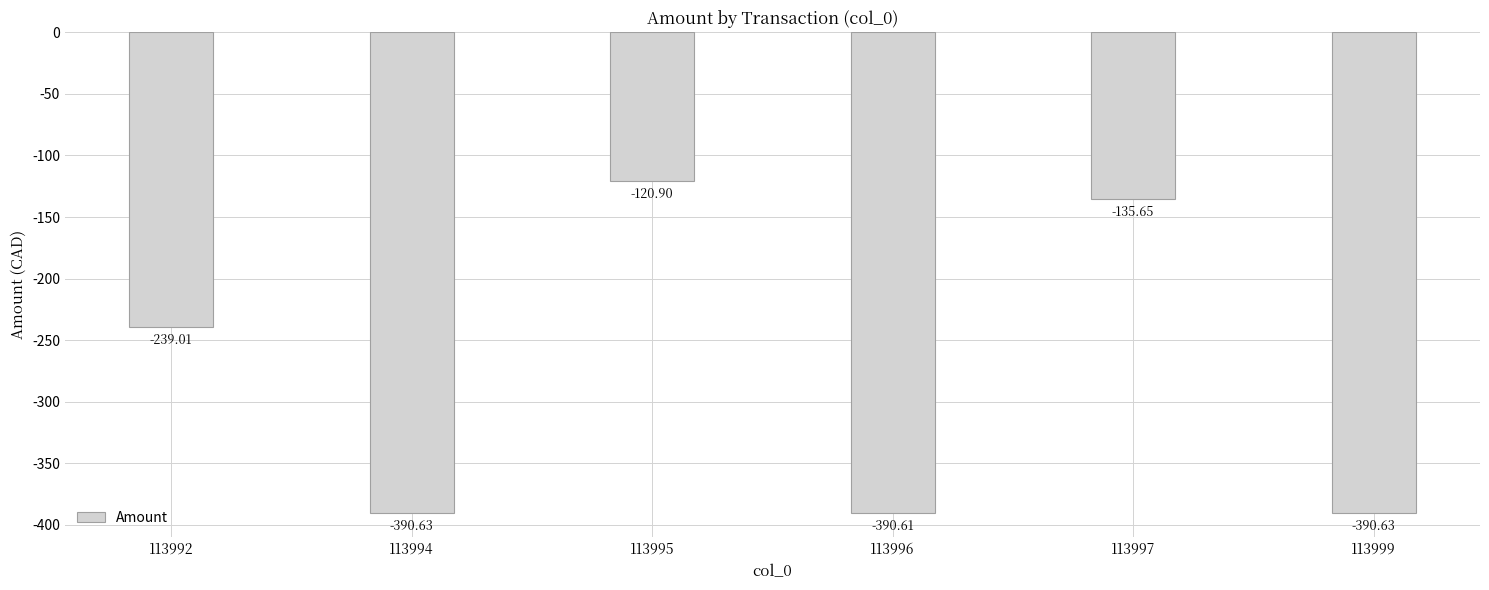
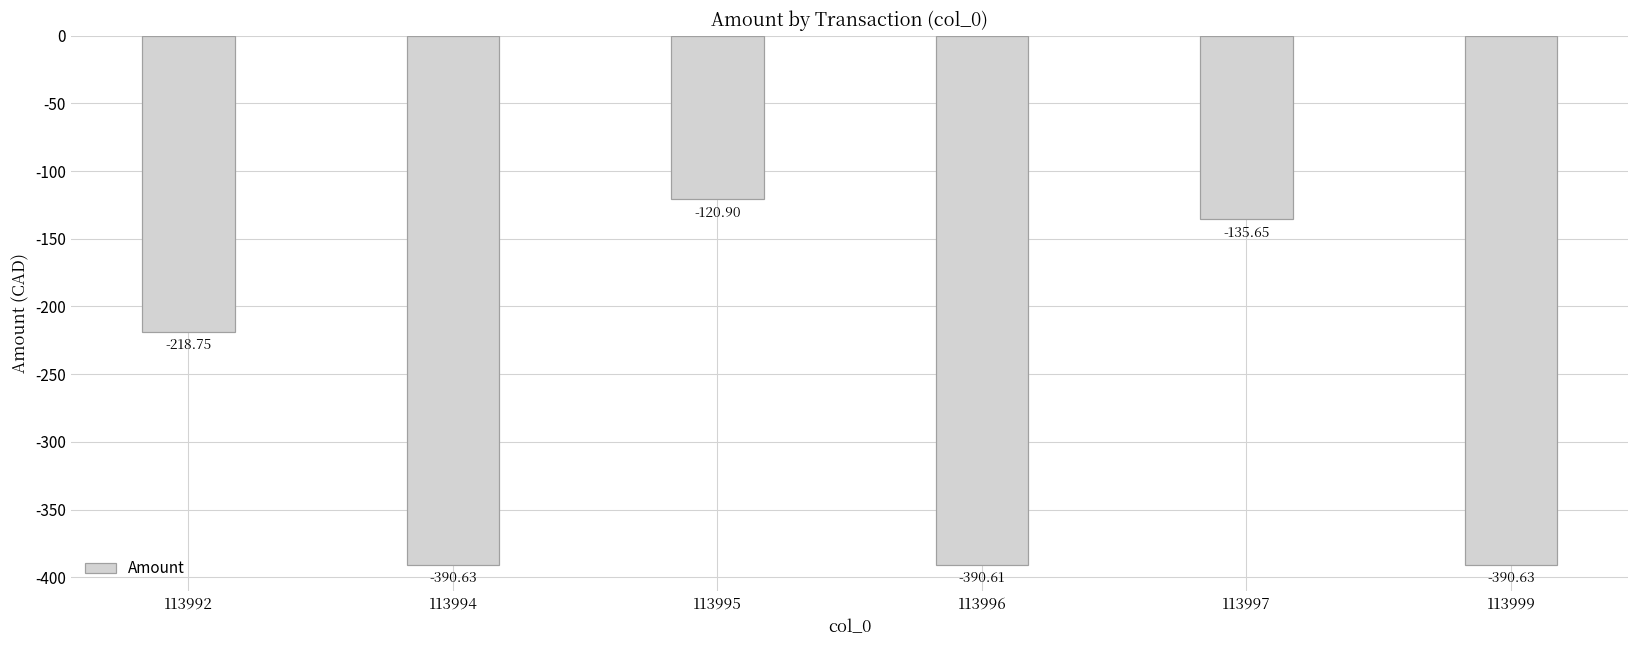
  {
-   "113992": -239.01,
+   "113992": -218.75,
    "113994": -390.63,
    "113995": -120.90,
    "113996": -390.61,
    "113997": -135.65,
    "113999": -390.63
  }
